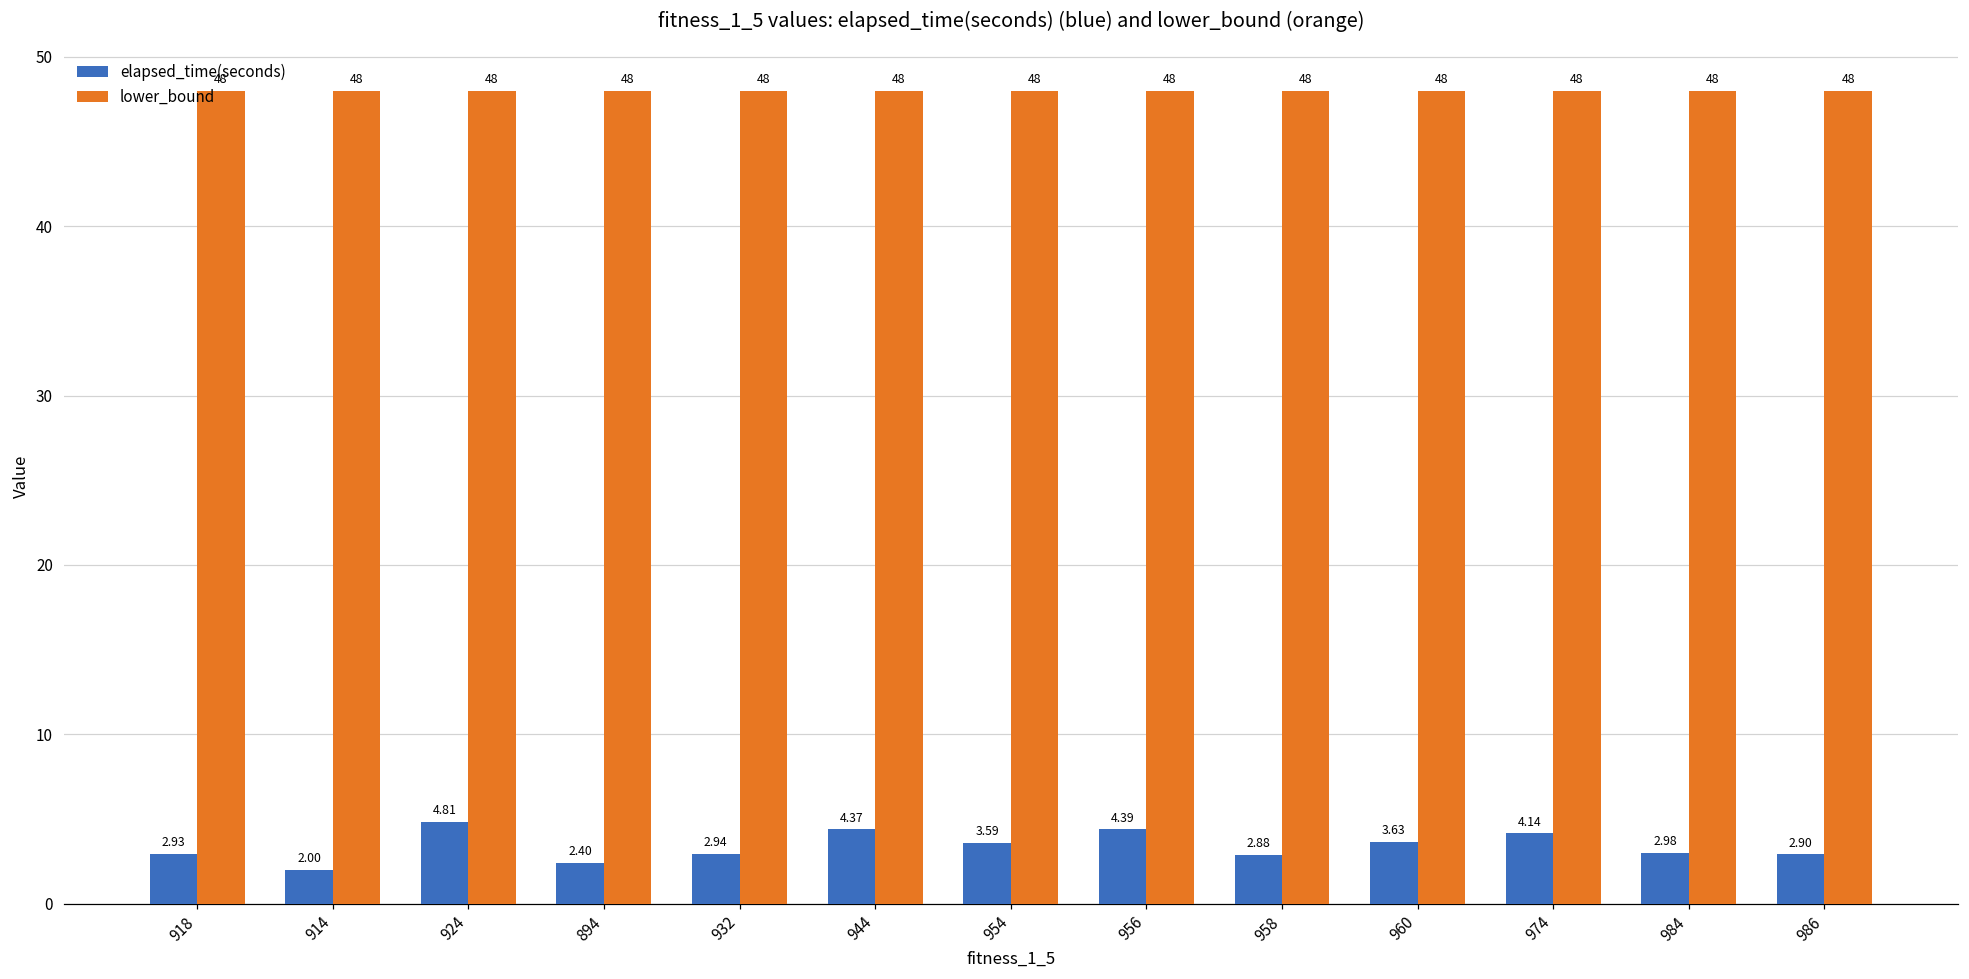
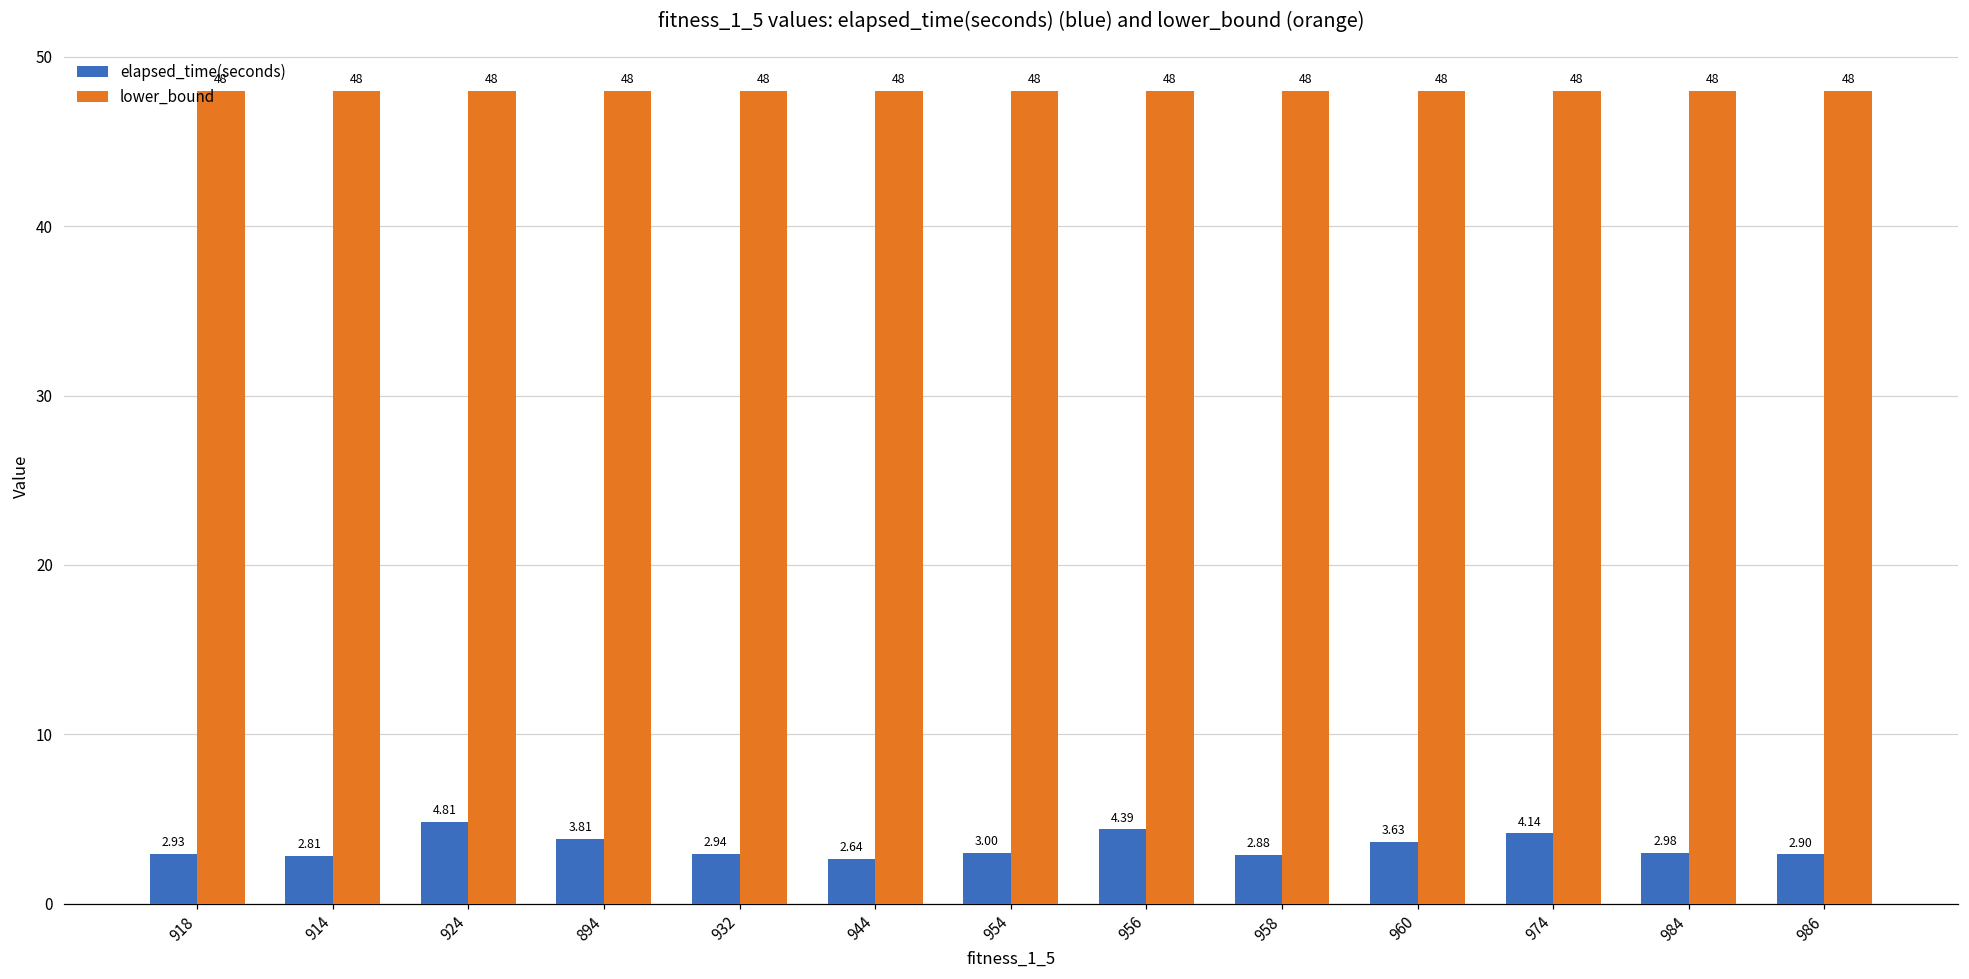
  {
    "elapsed_time(seconds)": {
      "918": 2.93,
-     "914": 2.00,
+     "914": 2.81,
      "924": 4.81,
-     "894": 2.40,
+     "894": 3.81,
      "932": 2.94,
-     "944": 4.37,
-     "954": 3.59,
+     "944": 2.64,
+     "954": 3.00,
      "956": 4.39,
      "958": 2.88,
      "960": 3.63,
      "974": 4.14,
      "984": 2.98,
      "986": 2.90
    },
    "lower_bound": {
      "918": 48,
      "914": 48,
      "924": 48,
      "894": 48,
      "932": 48,
      "944": 48,
      "954": 48,
      "956": 48,
      "958": 48,
      "960": 48,
      "974": 48,
      "984": 48,
      "986": 48
    }
  }
